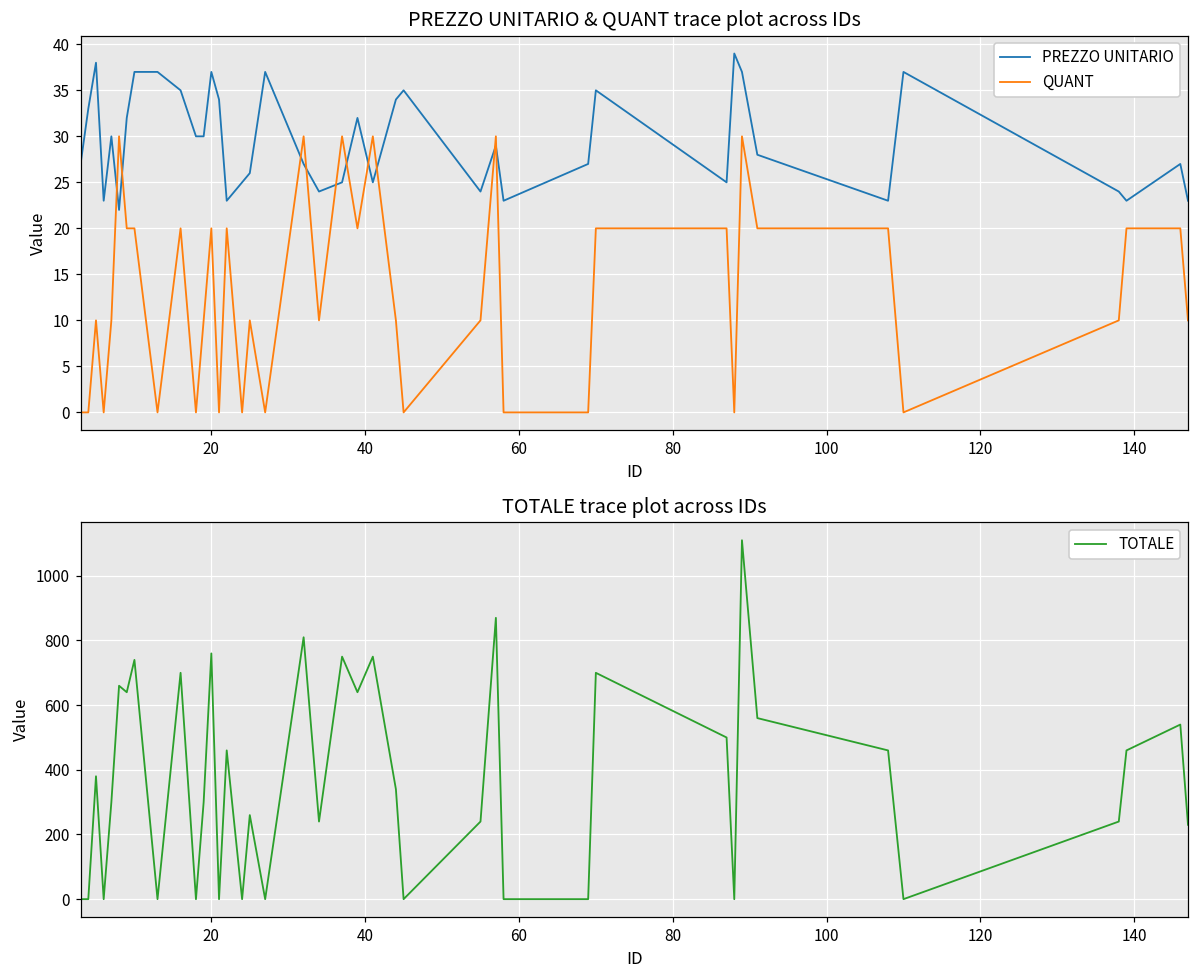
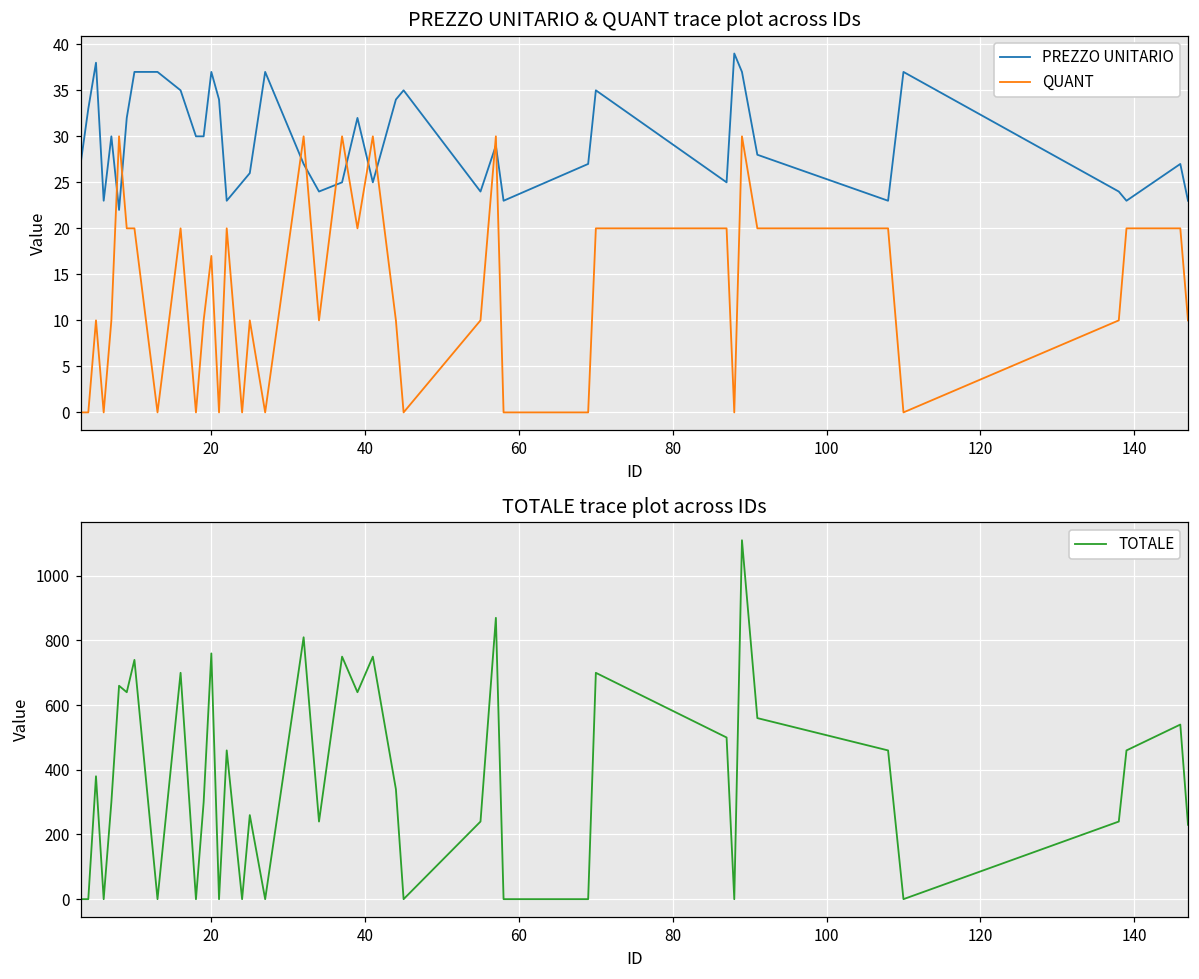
  {
    "PREZZO UNITARIO & QUANT trace plot across IDs": {
      "PREZZO UNITARIO": {
        "20": 37
      },
      "QUANT": {
-       "20": 20
+       "20": 17
      }
    },
    "TOTALE trace plot across IDs": {
      "20": 760
    }
  }
